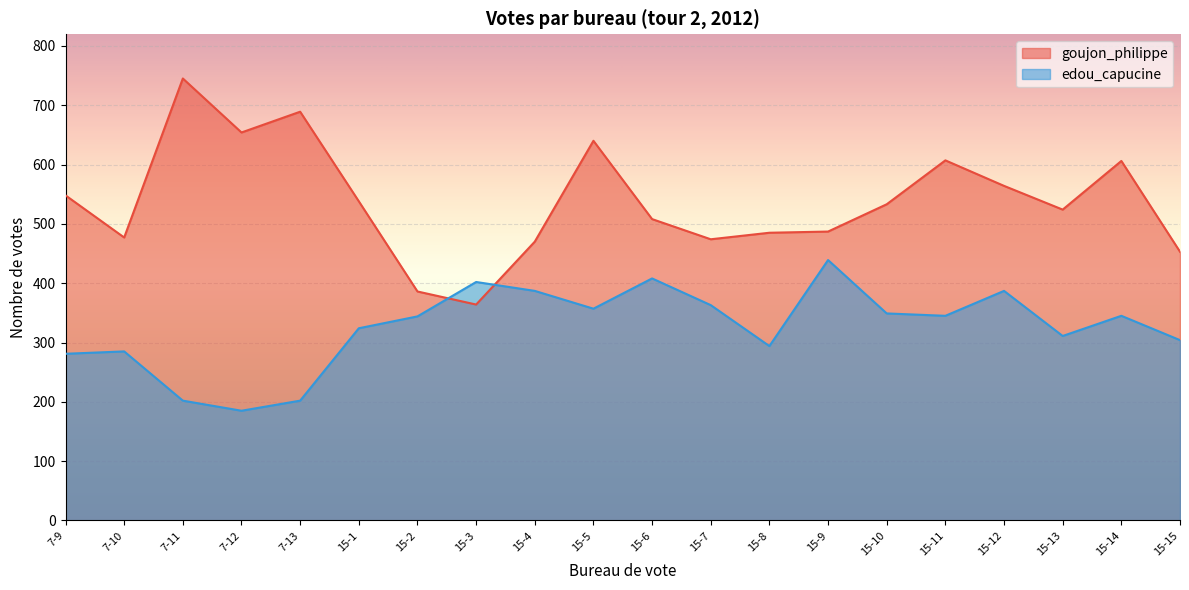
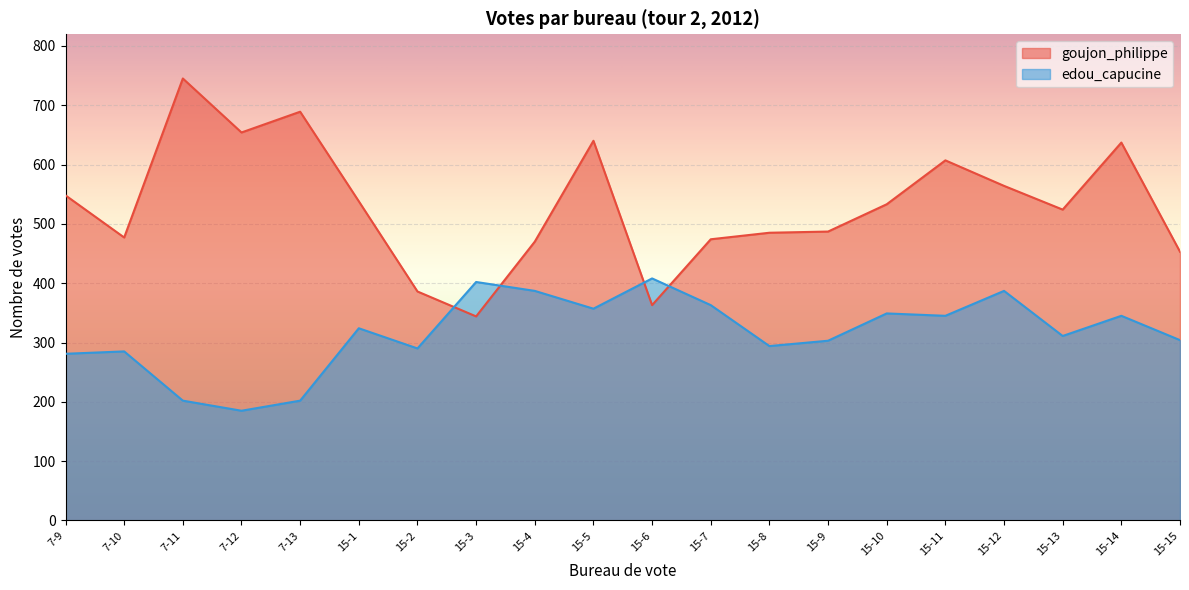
  {
    "goujon_philippe": {
      "7-9": 550,
      "7-10": 480,
      "7-11": 750,
      "7-12": 650,
      "7-13": 690,
      "15-1": 540,
      "15-2": 390,
-     "15-3": 360,
+     "15-3": 340,
      "15-4": 470,
      "15-5": 640,
-     "15-6": 510,
+     "15-6": 360,
      "15-7": 470,
      "15-8": 490,
      "15-9": 490,
      "15-10": 530,
      "15-11": 610,
      "15-12": 560,
      "15-13": 520,
-     "15-14": 610,
+     "15-14": 640,
      "15-15": 450
    },
    "edou_capucine": {
      "7-9": 280,
      "7-10": 290,
      "7-11": 200,
      "7-12": 190,
      "7-13": 200,
      "15-1": 320,
-     "15-2": 340,
+     "15-2": 290,
      "15-3": 400,
      "15-4": 390,
      "15-5": 360,
      "15-6": 410,
      "15-7": 360,
      "15-8": 290,
-     "15-9": 440,
+     "15-9": 300,
      "15-10": 350,
      "15-11": 350,
      "15-12": 390,
      "15-13": 310,
      "15-14": 350,
      "15-15": 300
    }
  }
